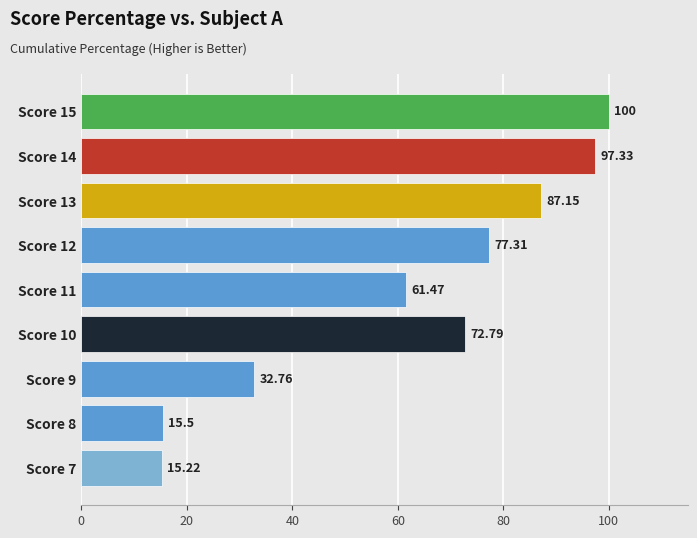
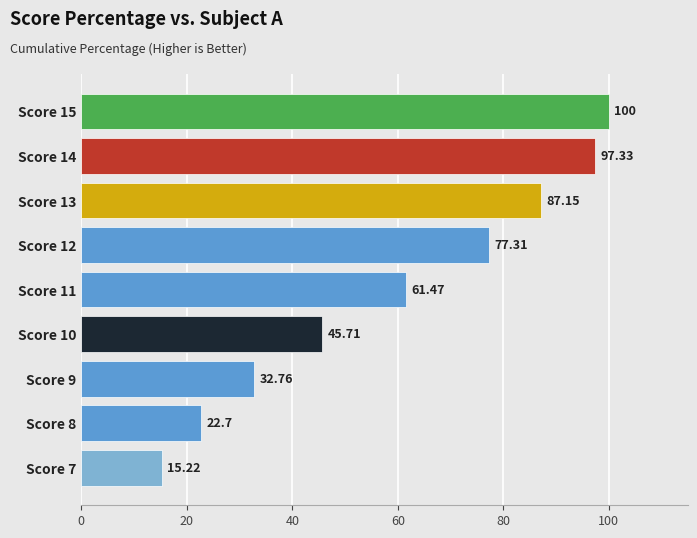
  {
    "Score 15": 100,
    "Score 14": 97.33,
    "Score 13": 87.15,
    "Score 12": 77.31,
    "Score 11": 61.47,
-   "Score 10": 72.79,
+   "Score 10": 45.71,
    "Score 9": 32.76,
-   "Score 8": 15.5,
+   "Score 8": 22.7,
    "Score 7": 15.22
  }
